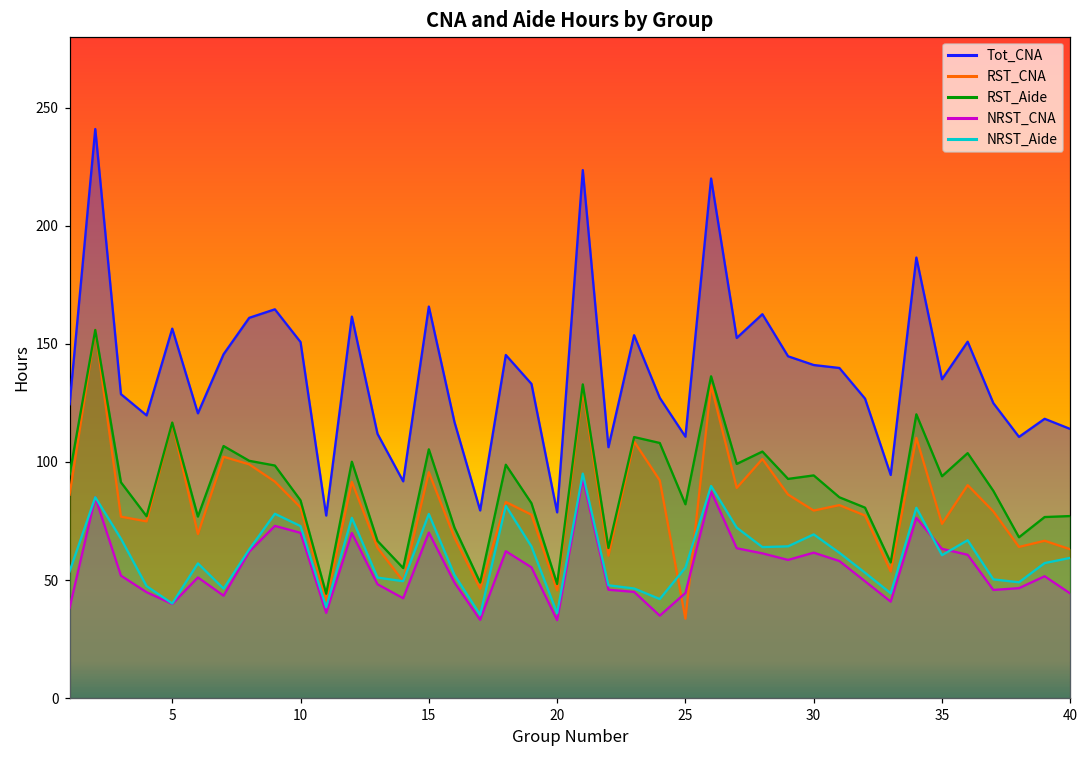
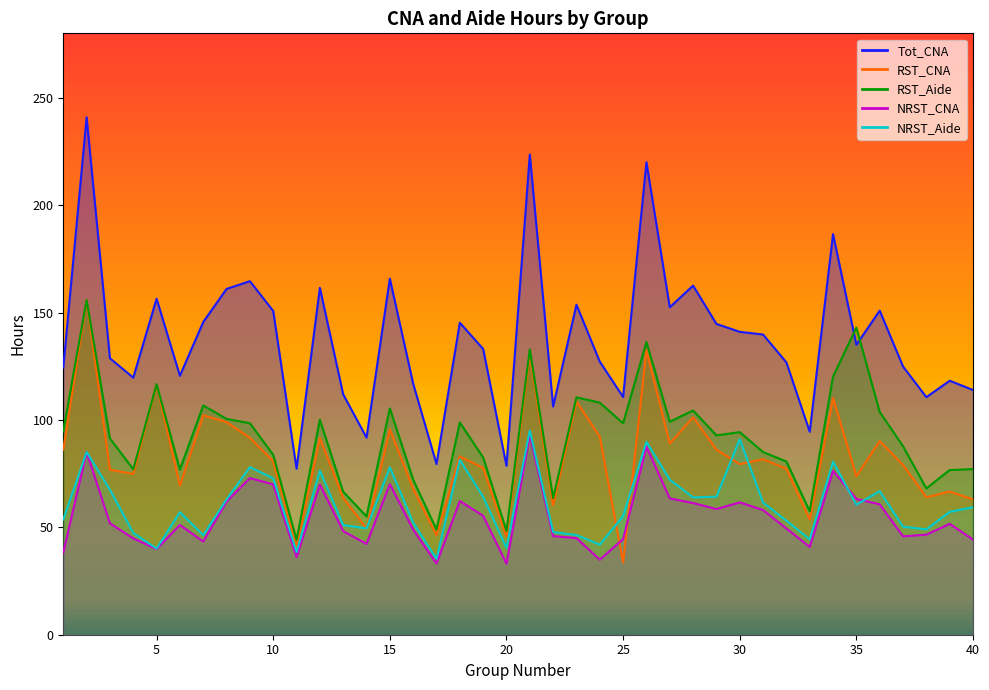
  {
    "Tot_CNA": {
      "5": 156,
      "10": 151,
      "15": 166,
      "20": 79,
      "25": 111,
      "30": 141,
      "35": 135,
      "40": 114
    },
    "RST_CNA": {
      "10": 81,
      "15": 96,
      "20": 46,
      "25": 34,
      "30": 79,
      "35": 74,
      "40": 63
    },
    "RST_Aide": {
      "10": 84,
      "15": 105,
      "20": 48,
-     "25": 82,
+     "25": 98,
      "30": 94,
-     "35": 94,
+     "35": 143,
      "40": 77
    },
    "NRST_CNA": {
      "10": 70,
      "15": 70,
      "20": 33,
      "25": 45,
      "30": 62,
      "35": 63,
      "40": 44
    },
    "NRST_Aide": {
      "10": 73,
      "15": 78,
-     "20": 36,
+     "20": 40,
      "25": 55,
-     "30": 69,
+     "30": 91,
      "35": 61,
      "40": 59
    }
  }
